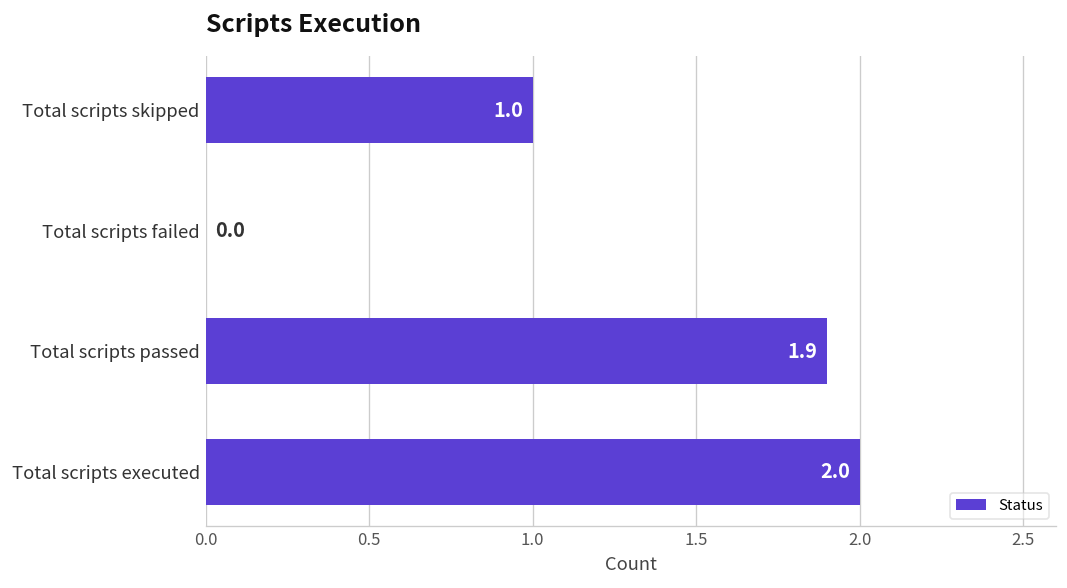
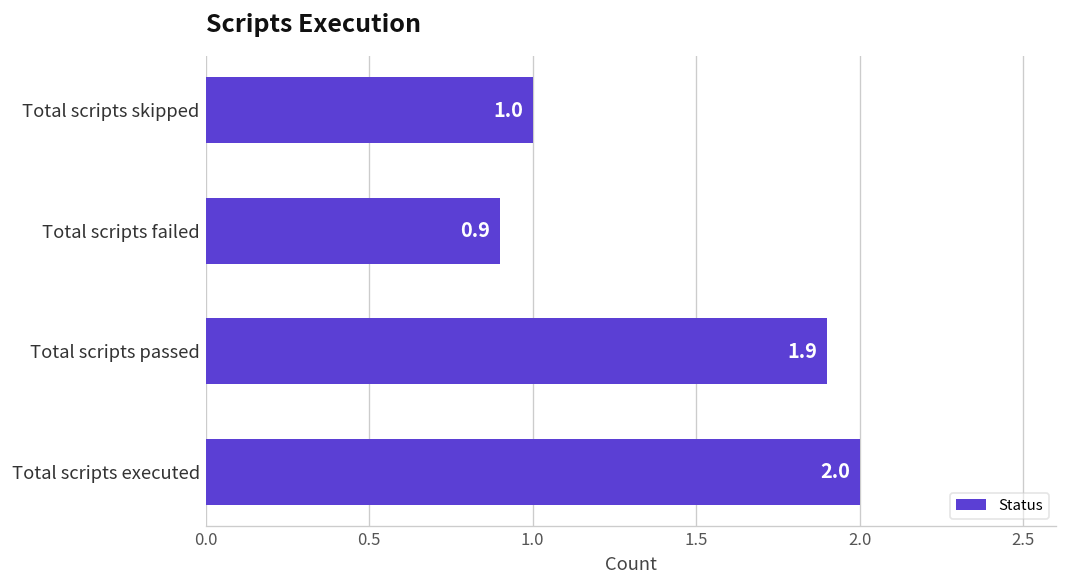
  {
    "Total scripts skipped": 1.0,
-   "Total scripts failed": 0.0,
+   "Total scripts failed": 0.9,
    "Total scripts passed": 1.9,
    "Total scripts executed": 2.0
  }
